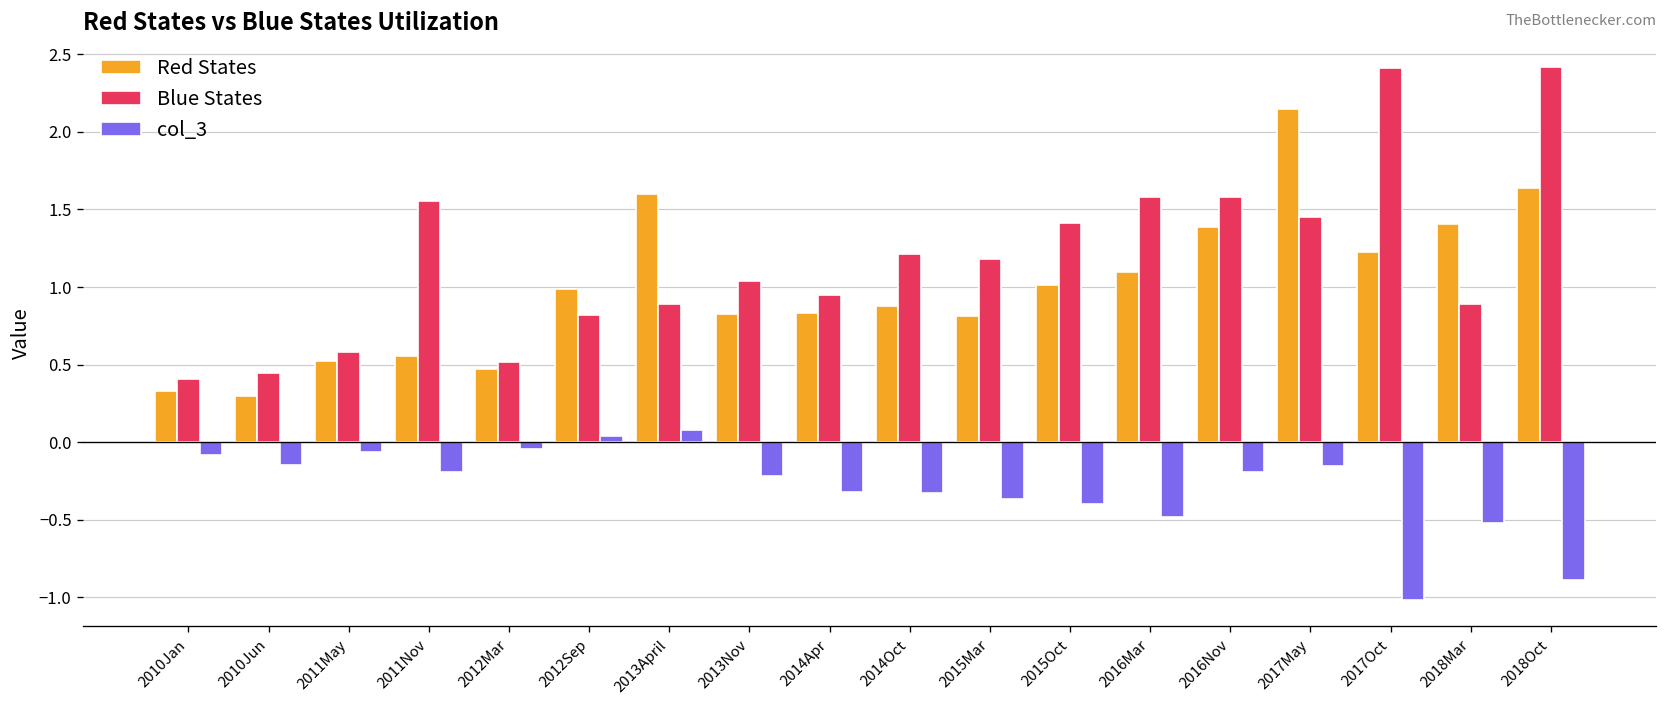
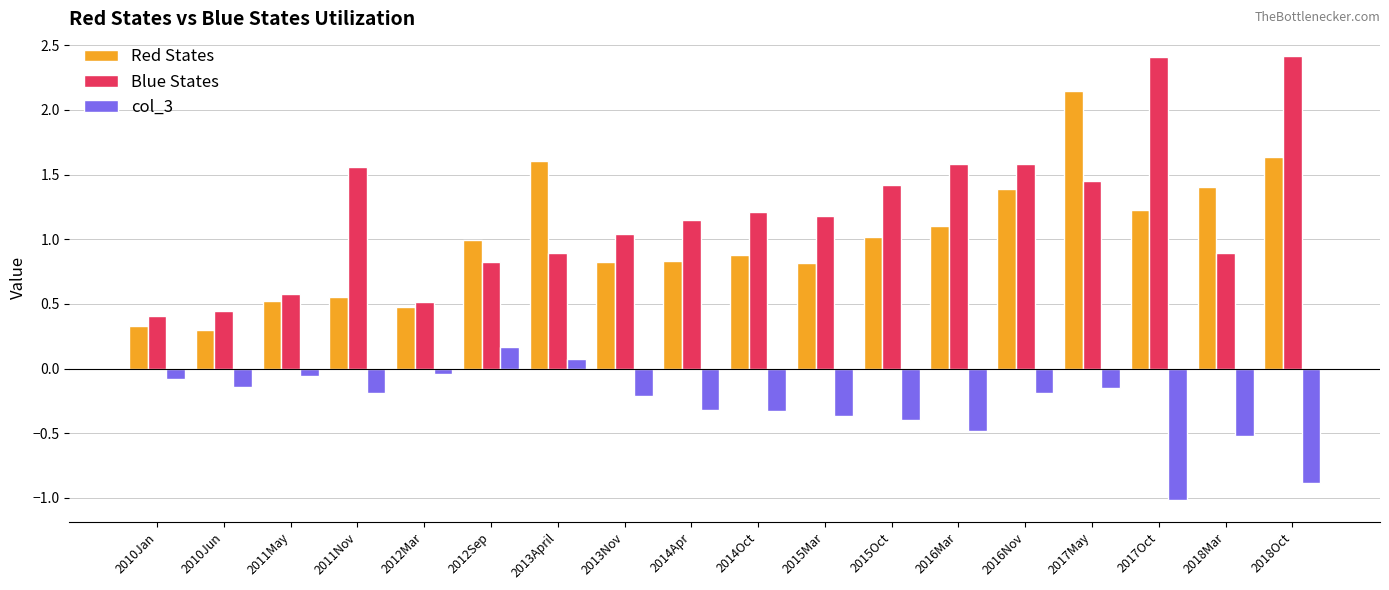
  {
    "Red States": {
      "2010Jan": 0.33,
      "2010Jun": 0.30,
      "2011May": 0.52,
      "2011Nov": 0.55,
      "2012Mar": 0.47,
      "2012Sep": 0.99,
      "2013April": 1.60,
      "2013Nov": 0.82,
      "2014Apr": 0.83,
      "2014Oct": 0.88,
      "2015Mar": 0.81,
      "2015Oct": 1.01,
      "2016Mar": 1.10,
      "2016Nov": 1.39,
      "2017May": 2.14,
      "2017Oct": 1.22,
      "2018Mar": 1.40,
      "2018Oct": 1.64
    },
    "Blue States": {
      "2010Jan": 0.41,
      "2010Jun": 0.45,
      "2011May": 0.58,
      "2011Nov": 1.56,
      "2012Mar": 0.52,
      "2012Sep": 0.82,
      "2013April": 0.89,
      "2013Nov": 1.04,
-     "2014Apr": 0.95,
+     "2014Apr": 1.15,
      "2014Oct": 1.21,
      "2015Mar": 1.18,
      "2015Oct": 1.42,
      "2016Mar": 1.58,
      "2016Nov": 1.58,
      "2017May": 1.45,
      "2017Oct": 2.41,
      "2018Mar": 0.89,
      "2018Oct": 2.42
    },
    "col_3": {
      "2010Jan": -0.08,
      "2010Jun": -0.15,
      "2011May": -0.06,
      "2011Nov": -0.19,
      "2012Mar": -0.04,
-     "2012Sep": 0.04,
+     "2012Sep": 0.17,
      "2013April": 0.08,
      "2013Nov": -0.22,
      "2014Apr": -0.32,
      "2014Oct": -0.33,
      "2015Mar": -0.37,
      "2015Oct": -0.40,
      "2016Mar": -0.48,
      "2016Nov": -0.19,
      "2017May": -0.15,
      "2017Oct": -1.02,
      "2018Mar": -0.52,
      "2018Oct": -0.89
    }
  }
